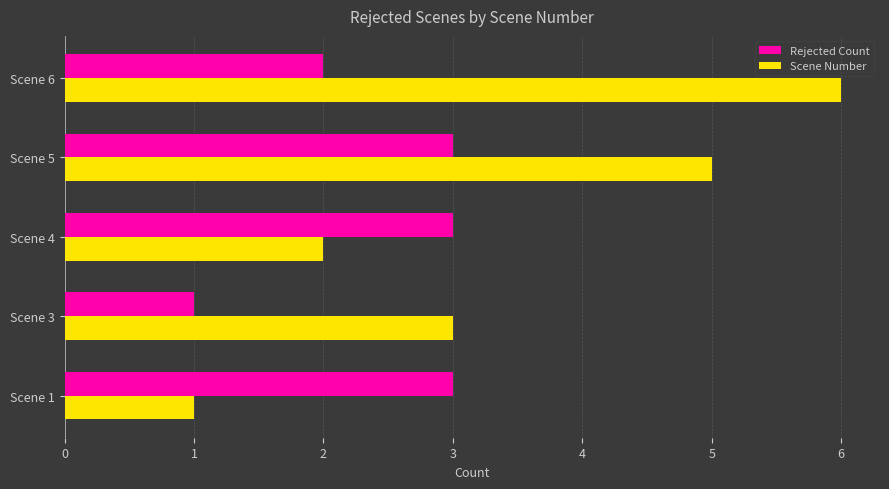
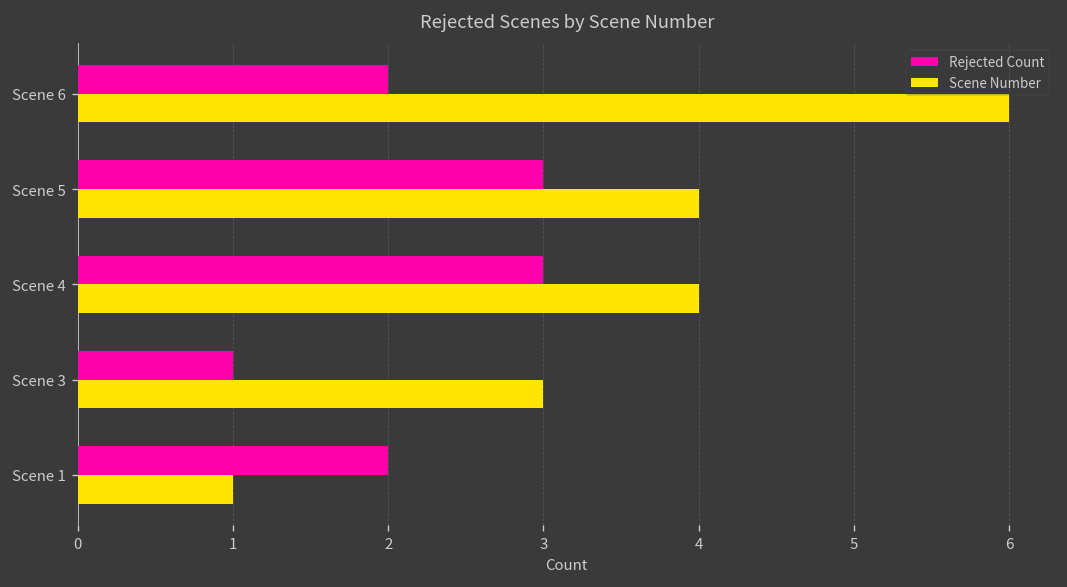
  {
    "Rejected Count": {
      "Scene 6": 2,
      "Scene 5": 3,
      "Scene 4": 3,
      "Scene 3": 1,
-     "Scene 1": 3
+     "Scene 1": 2
    },
    "Scene Number": {
      "Scene 6": 6,
-     "Scene 5": 5,
-     "Scene 4": 2,
+     "Scene 5": 4,
+     "Scene 4": 4,
      "Scene 3": 3,
      "Scene 1": 1
    }
  }
